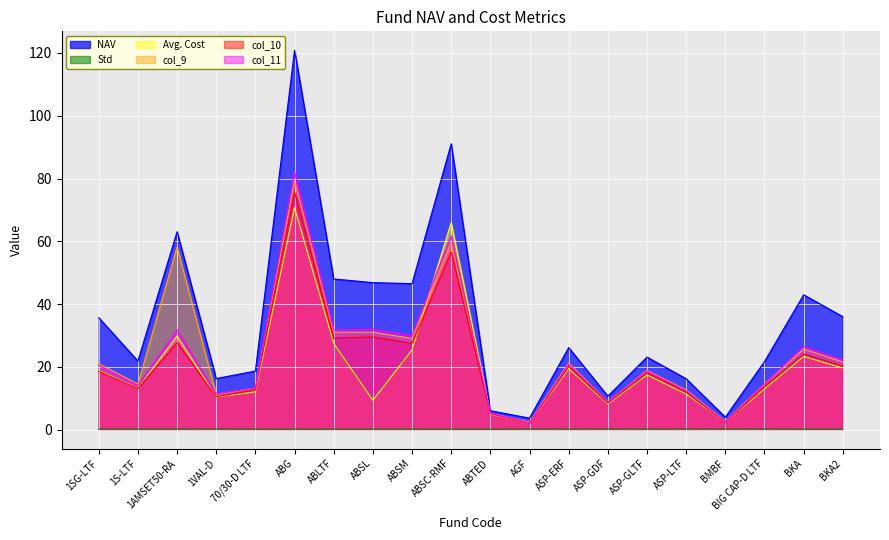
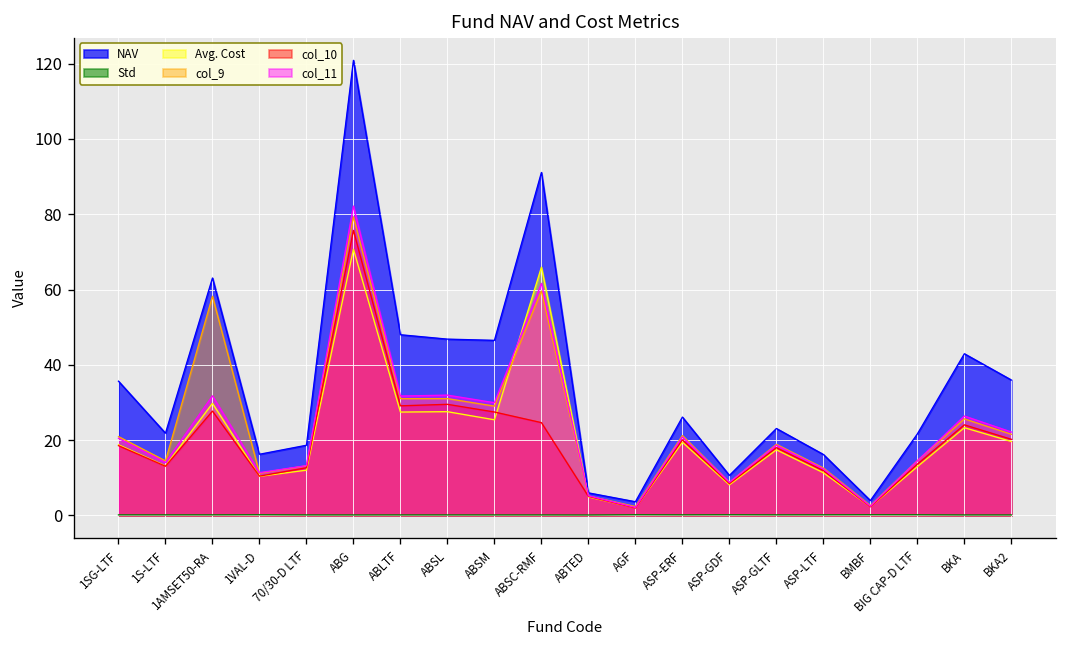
  {
    "NAV": {
      "1SG-LTF": 36,
      "1S-LTF": 22,
      "1AMSET50-RA": 63,
      "1VAL-D": 16,
      "70/30-D LTF": 19,
      "ABG": 121,
      "ABLTF": 48,
      "ABSL": 47,
      "ABSM": 47,
      "ABSC-RMF": 91,
      "AGF": 4,
      "ASP-ERF": 26,
      "ASP-GDF": 11,
      "ASP-GLTF": 23,
      "ASP-LTF": 16,
      "BMBF": 4,
      "BIG CAP-D LTF": 22,
      "BKA": 43,
      "BKA2": 36
    },
    "Std": {
      "1SG-LTF": 0,
      "1S-LTF": 0,
      "1AMSET50-RA": 0,
      "1VAL-D": 0,
      "70/30-D LTF": 0,
      "ABG": 0,
      "ABLTF": 0,
      "ABSL": 0,
      "ABSM": 0,
      "ABSC-RMF": 0,
      "ABTED": 0,
      "AGF": 0,
      "ASP-ERF": 0,
      "ASP-GDF": 0,
      "ASP-GLTF": 0,
      "ASP-LTF": 0,
      "BMBF": 0,
      "BIG CAP-D LTF": 0,
      "BKA": 0,
      "BKA2": 0
    },
    "Avg. Cost": {
      "1AMSET50-RA": 30,
      "ABG": 71,
      "ABLTF": 27,
-     "ABSL": 9,
+     "ABSL": 28,
      "ABSM": 25,
      "ABSC-RMF": 66
    },
    "col_9": {
      "1AMSET50-RA": 58,
      "ABG": 79,
      "ABSL": 31,
      "ABSM": 29,
      "ABSC-RMF": 60
    },
    "col_10": {
      "1AMSET50-RA": 28,
      "ABG": 76,
      "ABLTF": 29,
      "ABSL": 30,
      "ABSM": 27,
-     "ABSC-RMF": 57
+     "ABSC-RMF": 25
    },
    "col_11": {
      "1AMSET50-RA": 32,
      "ABG": 82,
      "ABSL": 32,
      "ABSM": 30,
      "ABSC-RMF": 62
    }
  }
